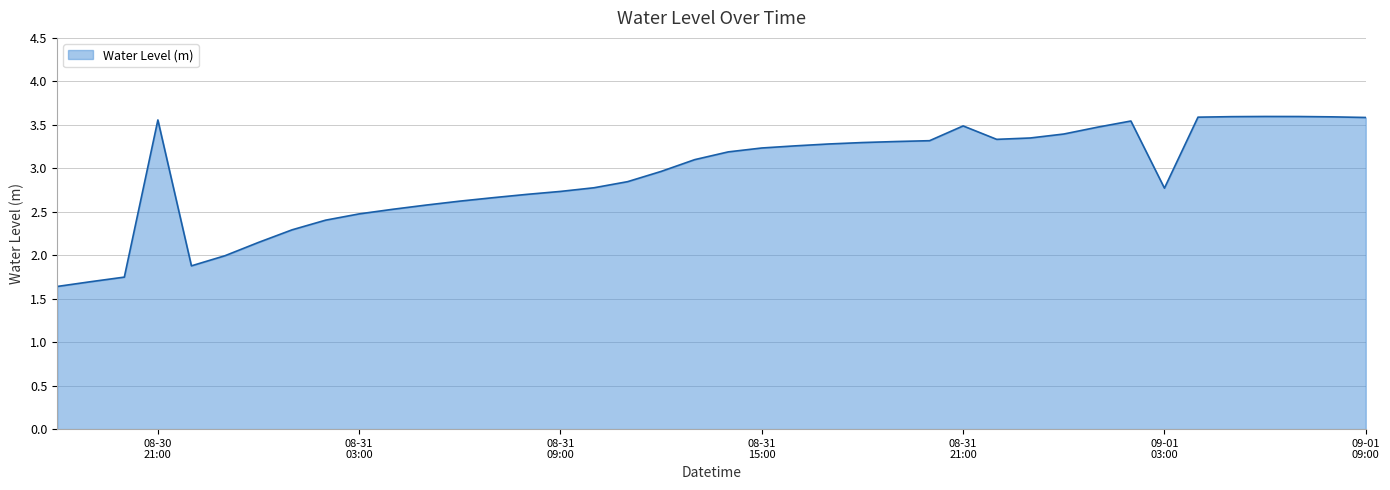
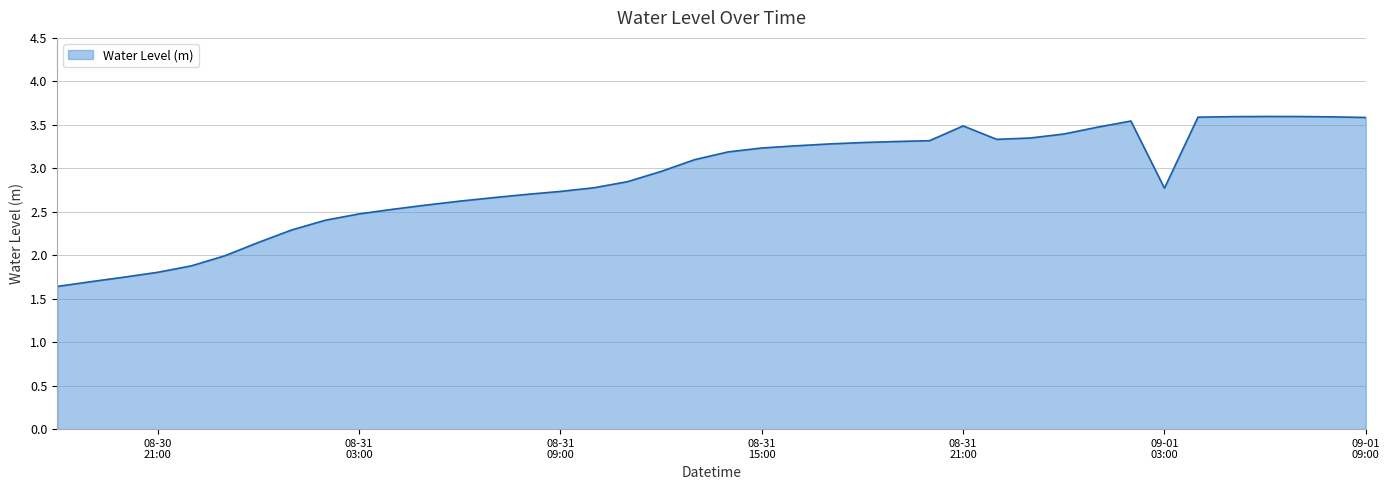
  {
-   "08-30 21:00": 3.6,
+   "08-30 21:00": 1.8,
    "08-31 03:00": 2.5,
    "08-31 09:00": 2.7,
    "08-31 15:00": 3.2,
    "08-31 21:00": 3.5,
    "09-01 03:00": 2.8,
    "09-01 09:00": 3.6
  }
